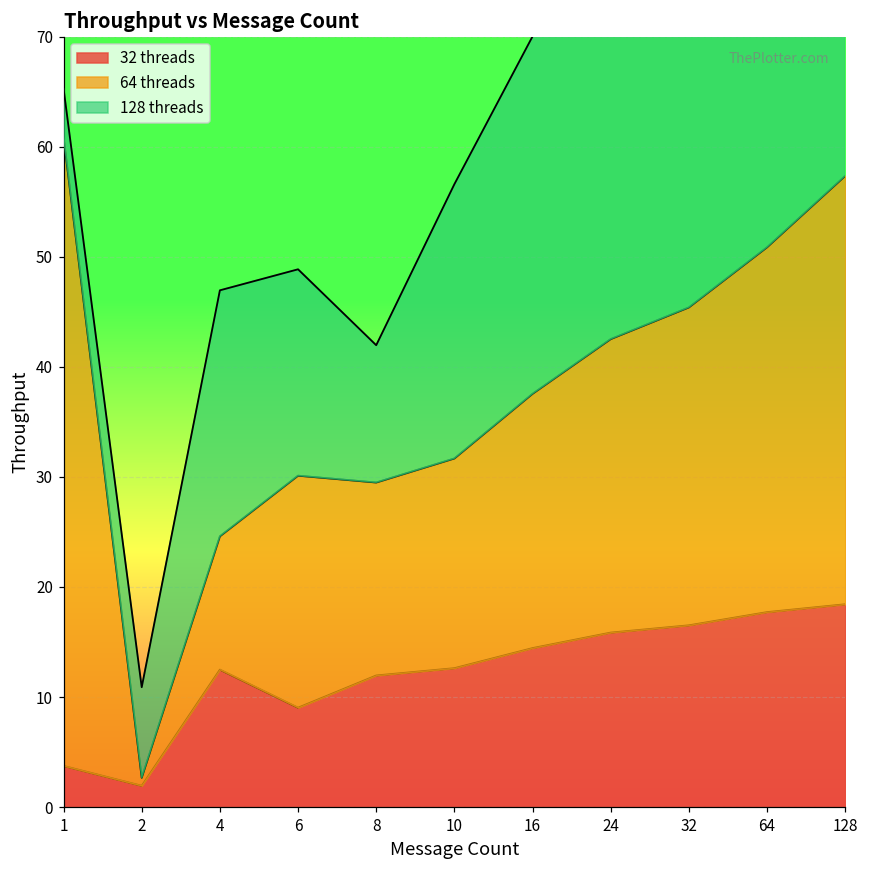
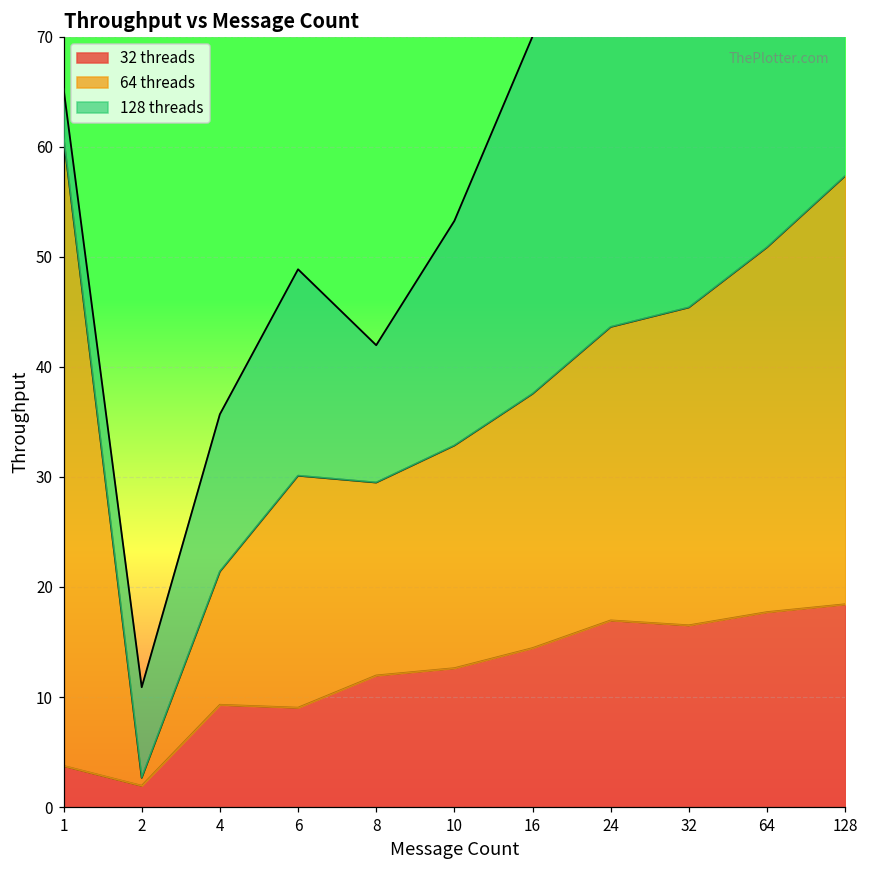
  {
    "32 threads": {
      "1": 3.7,
      "2": 1.9,
-     "4": 12.5,
+     "4": 9.3,
      "6": 9.0,
      "8": 12.0,
      "10": 12.6,
      "16": 14.4,
-     "24": 15.9,
+     "24": 17.0,
      "32": 16.5,
      "64": 17.7,
      "128": 18.4
    },
    "64 threads": {
      "1": 57.1,
      "2": 0.7,
      "4": 12.1,
      "6": 21.1,
      "8": 17.5,
-     "10": 19.1,
+     "10": 20.2,
      "16": 23.1,
      "24": 26.7,
      "32": 28.9,
      "64": 33.1,
      "128": 38.9
    },
    "128 threads": {
      "1": 4.4,
      "2": 8.2,
-     "4": 22.4,
+     "4": 14.3,
      "6": 18.8,
      "8": 12.5,
-     "10": 24.9,
+     "10": 20.4,
      "16": 32.5
    }
  }
